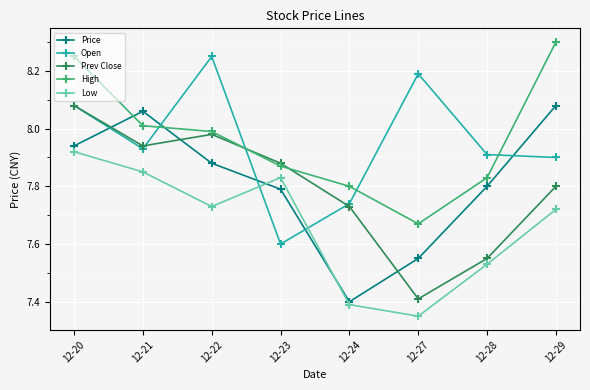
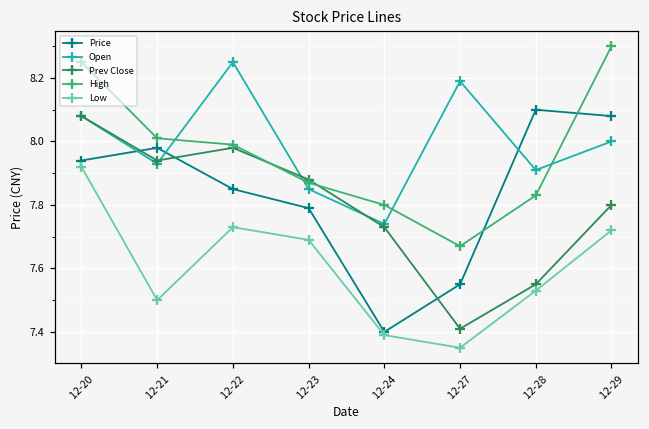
  {
    "Price": {
      "12-20": 7.94,
-     "12-21": 8.06,
-     "12-22": 7.88,
+     "12-21": 7.98,
+     "12-22": 7.85,
      "12-23": 7.79,
      "12-24": 7.40,
      "12-27": 7.55,
-     "12-28": 7.8,
+     "12-28": 8.1,
      "12-29": 8.08
    },
    "Open": {
      "12-21": 7.93,
      "12-22": 8.25,
-     "12-23": 7.60,
+     "12-23": 7.85,
      "12-24": 7.74,
      "12-27": 8.19,
      "12-28": 7.91,
-     "12-29": 7.9
+     "12-29": 8.0
    },
    "Low": {
      "12-20": 7.92,
-     "12-21": 7.85,
+     "12-21": 7.50,
      "12-22": 7.73,
-     "12-23": 7.83,
+     "12-23": 7.69,
      "12-24": 7.39,
      "12-27": 7.35,
      "12-28": 7.53,
      "12-29": 7.72
    }
  }
